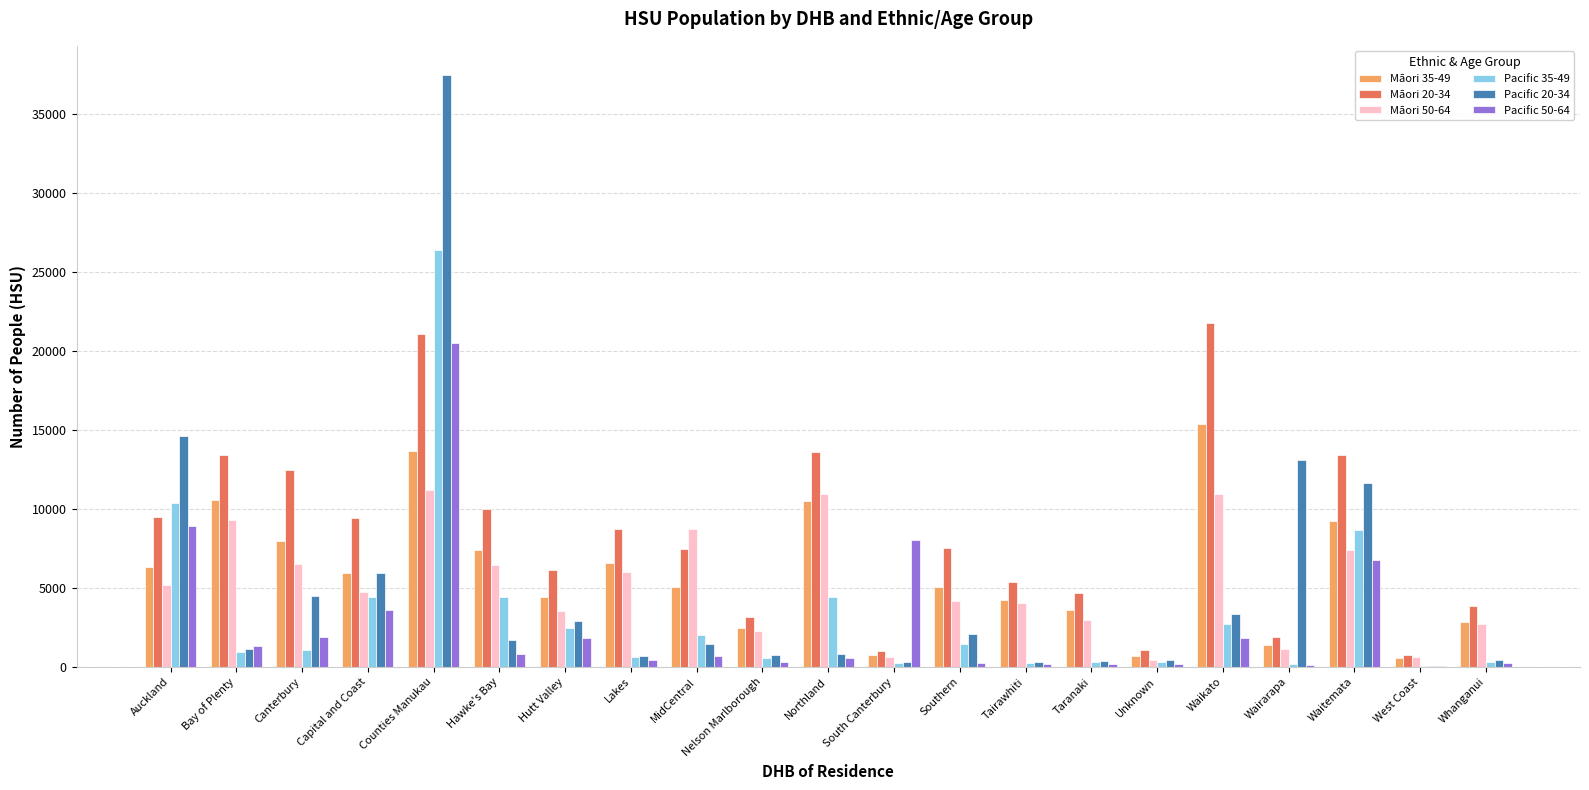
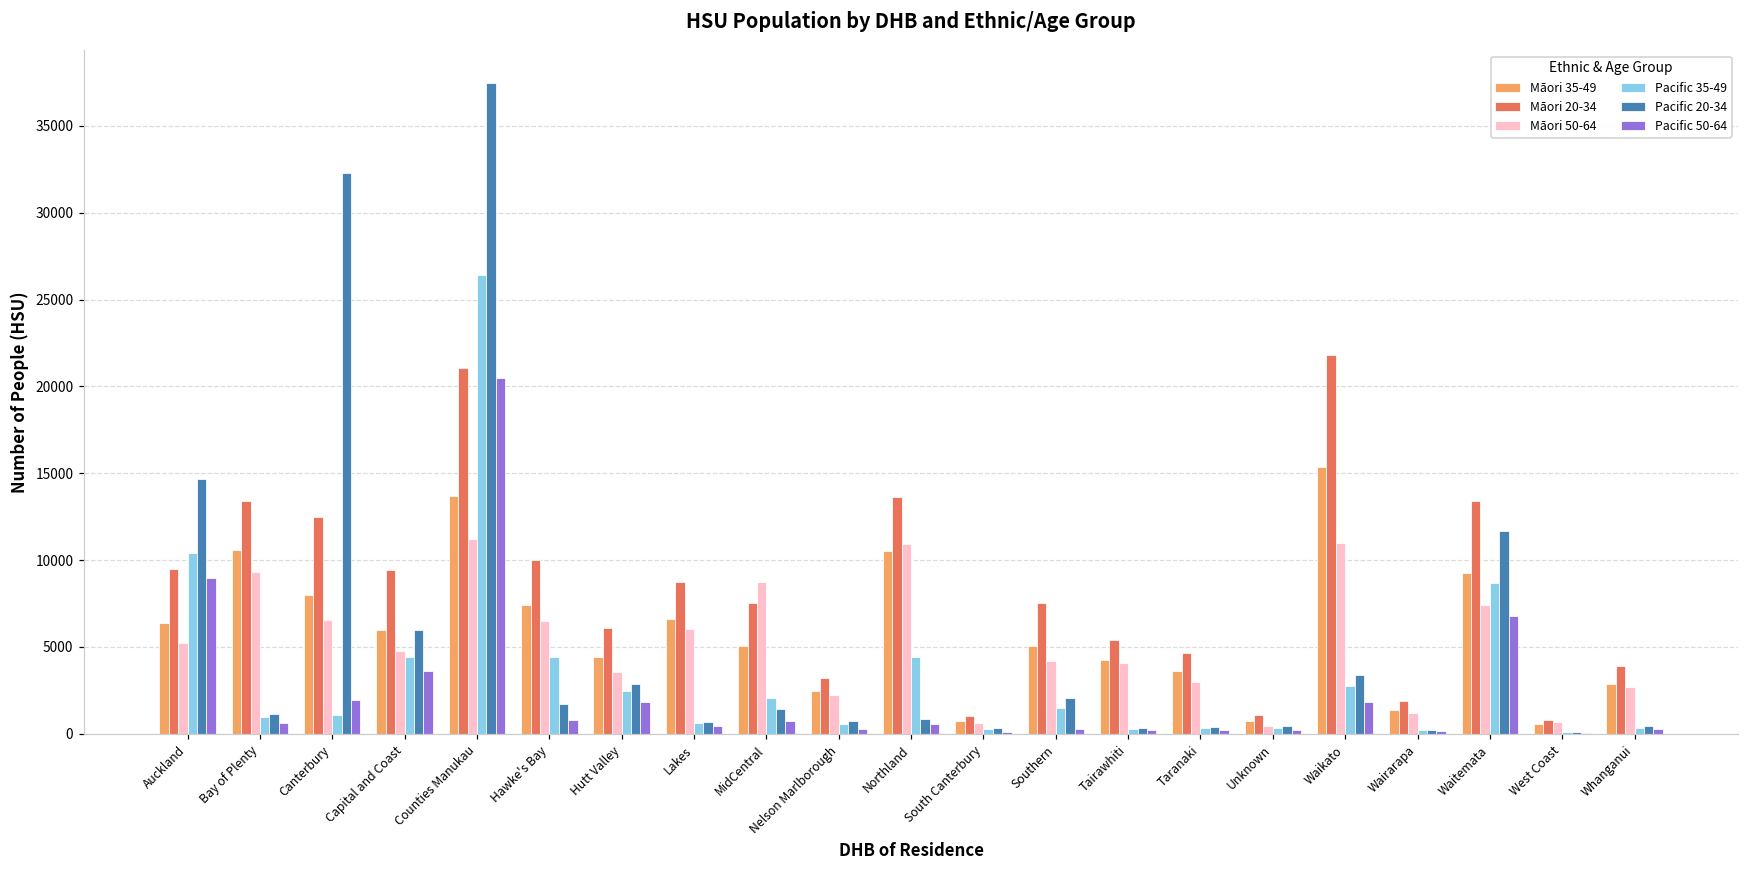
  {
    "Māori 50-64": {
      "Auckland": 5200,
      "Bay of Plenty": 9300,
      "Canterbury": 6500,
      "Capital and Coast": 4800,
      "Counties Manukau": 11200,
      "Hawke's Bay": 6500,
      "Hutt Valley": 3500,
      "Lakes": 6000,
      "MidCentral": 8700,
      "Nelson Marlborough": 2200,
      "Northland": 10900,
      "South Canterbury": 600,
      "Southern": 4200,
      "Tairawhiti": 4100,
      "Taranaki": 3000,
      "Unknown": 400,
      "Waikato": 11000,
      "Wairarapa": 1200,
      "Waitemata": 7400,
      "West Coast": 700,
      "Whanganui": 2700
    },
    "Pacific 35-49": {
      "Auckland": 10400,
      "Bay of Plenty": 1000,
      "Canterbury": 1100,
      "Capital and Coast": 4400,
      "Counties Manukau": 26400,
      "Hawke's Bay": 4400,
      "Hutt Valley": 2500,
      "Lakes": 600,
      "MidCentral": 2000,
      "Nelson Marlborough": 600,
      "Northland": 4400,
      "South Canterbury": 200,
      "Southern": 1500,
      "Tairawhiti": 300,
      "Taranaki": 300,
      "Unknown": 300,
      "Waikato": 2700,
      "Wairarapa": 200,
      "Waitemata": 8700,
      "Whanganui": 300
    },
    "Pacific 20-34": {
      "Auckland": 14600,
      "Bay of Plenty": 1200,
-     "Canterbury": 4500,
+     "Canterbury": 32300,
      "Capital and Coast": 6000,
      "Counties Manukau": 37500,
      "Hawke's Bay": 1700,
      "Hutt Valley": 2900,
      "Lakes": 700,
      "MidCentral": 1400,
      "Nelson Marlborough": 700,
      "Northland": 800,
      "South Canterbury": 300,
      "Southern": 2100,
      "Tairawhiti": 300,
      "Taranaki": 400,
      "Unknown": 400,
      "Waikato": 3400,
-     "Wairarapa": 13100,
+     "Wairarapa": 200,
      "Waitemata": 11700,
      "Whanganui": 500
    },
    "Pacific 50-64": {
      "Auckland": 8900,
-     "Bay of Plenty": 1300,
+     "Bay of Plenty": 600,
      "Canterbury": 1900,
      "Capital and Coast": 3600,
      "Counties Manukau": 20500,
      "Hawke's Bay": 800,
      "Hutt Valley": 1800,
      "Lakes": 500,
      "MidCentral": 700,
      "Nelson Marlborough": 300,
      "Northland": 500,
-     "South Canterbury": 8000,
+     "South Canterbury": 100,
      "Southern": 300,
      "Tairawhiti": 200,
      "Taranaki": 200,
      "Unknown": 200,
      "Waikato": 1800,
      "Waitemata": 6800,
      "Whanganui": 200
    }
  }
